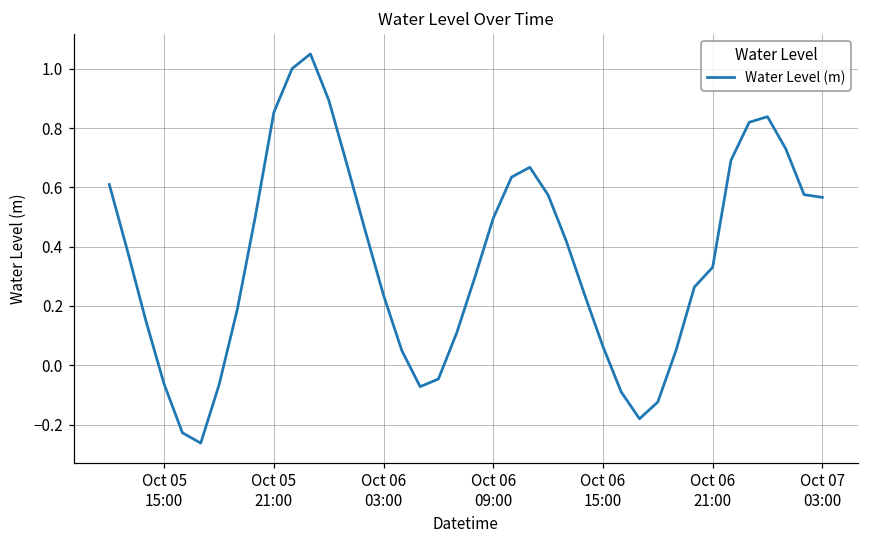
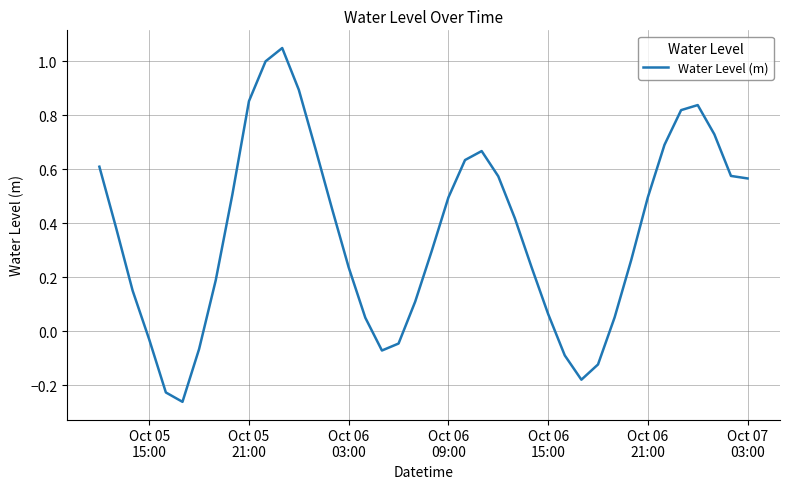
  {
-   "Oct 05 15:00": -0.06,
+   "Oct 05 15:00": -0.03,
    "Oct 05 21:00": 0.85,
    "Oct 06 03:00": 0.24,
    "Oct 06 09:00": 0.50,
    "Oct 06 15:00": 0.06,
-   "Oct 06 21:00": 0.33,
+   "Oct 06 21:00": 0.50,
    "Oct 07 03:00": 0.57
  }
